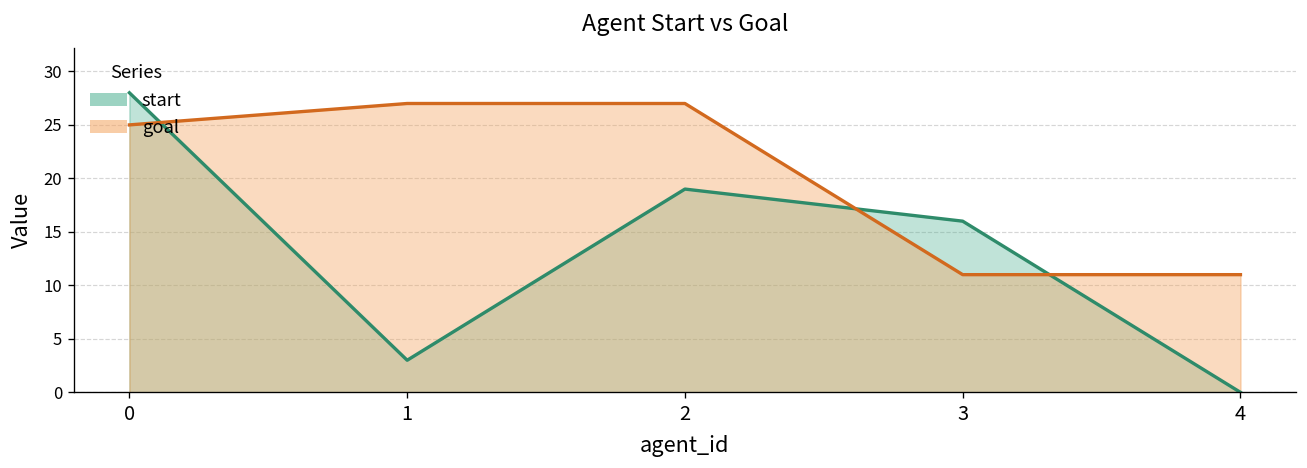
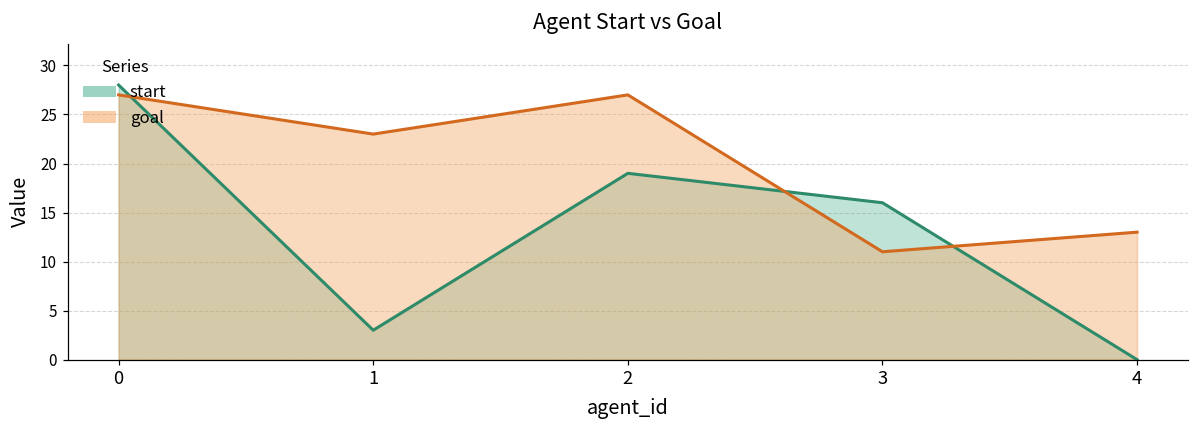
  {
    "start": {
      "0": 28,
      "1": 3,
      "2": 19,
      "3": 16,
      "4": 0
    },
    "goal": {
-     "0": 25,
-     "1": 27,
+     "0": 27,
+     "1": 23,
      "2": 27,
      "3": 11,
-     "4": 11
+     "4": 13
    }
  }
